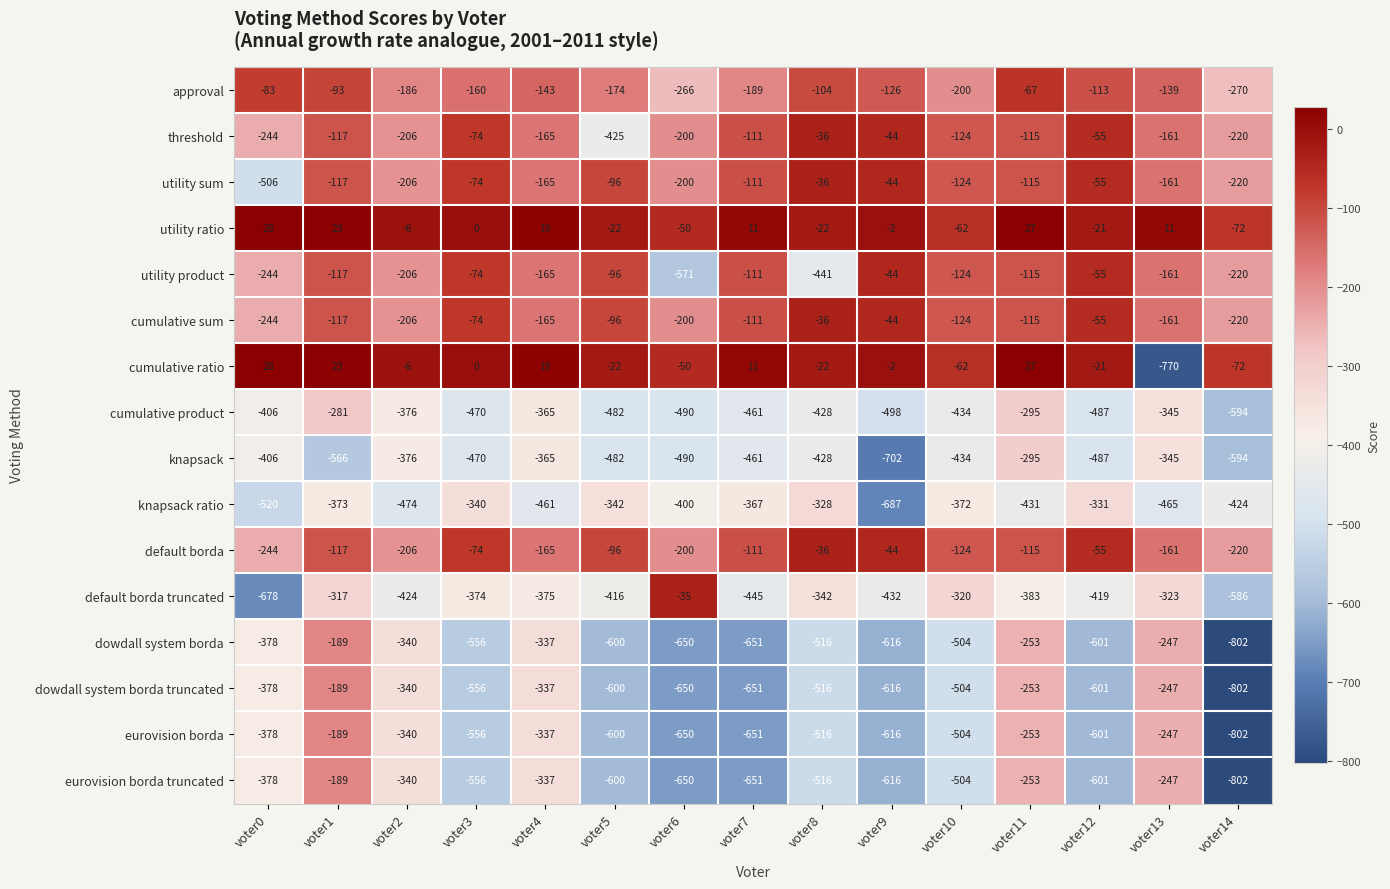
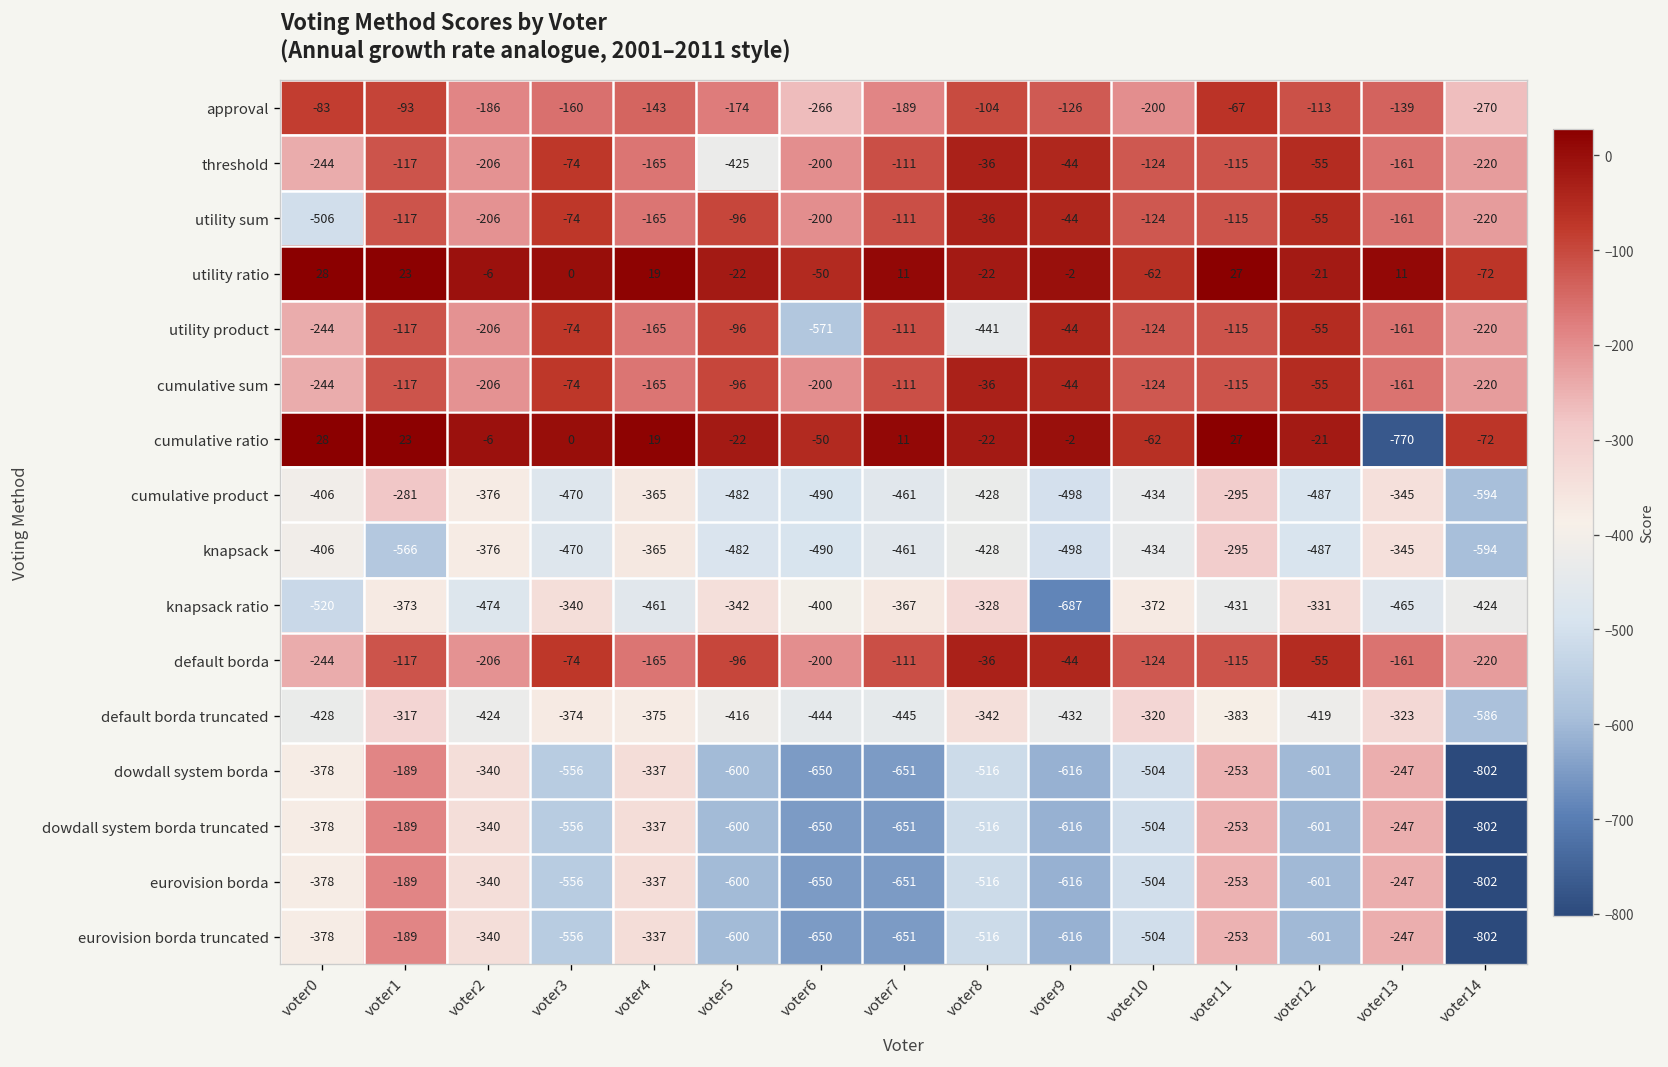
  {
    "knapsack": {
      "voter0": -406,
      "voter1": -566,
      "voter2": -376,
      "voter3": -470,
      "voter4": -365,
      "voter5": -482,
      "voter6": -490,
      "voter7": -461,
      "voter8": -428,
-     "voter9": -702,
+     "voter9": -498,
      "voter10": -434,
      "voter11": -295,
      "voter12": -487,
      "voter13": -345,
      "voter14": -594
    },
    "default borda truncated": {
-     "voter0": -678,
+     "voter0": -428,
      "voter1": -317,
      "voter2": -424,
      "voter3": -374,
      "voter4": -375,
      "voter5": -416,
-     "voter6": -35,
+     "voter6": -444,
      "voter7": -445,
      "voter8": -342,
      "voter9": -432,
      "voter10": -320,
      "voter11": -383,
      "voter12": -419,
      "voter13": -323,
      "voter14": -586
    }
  }
